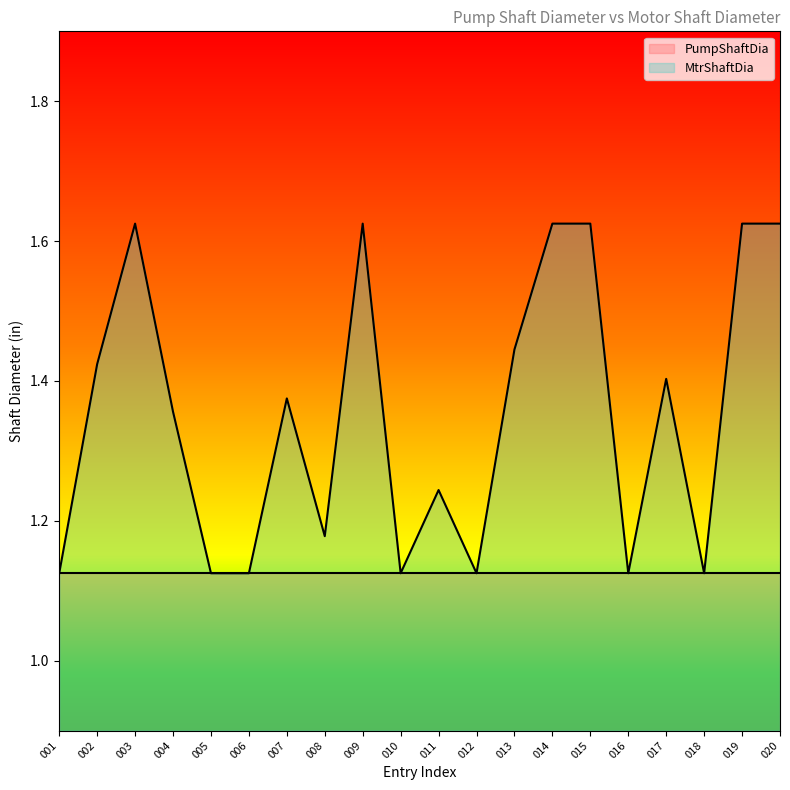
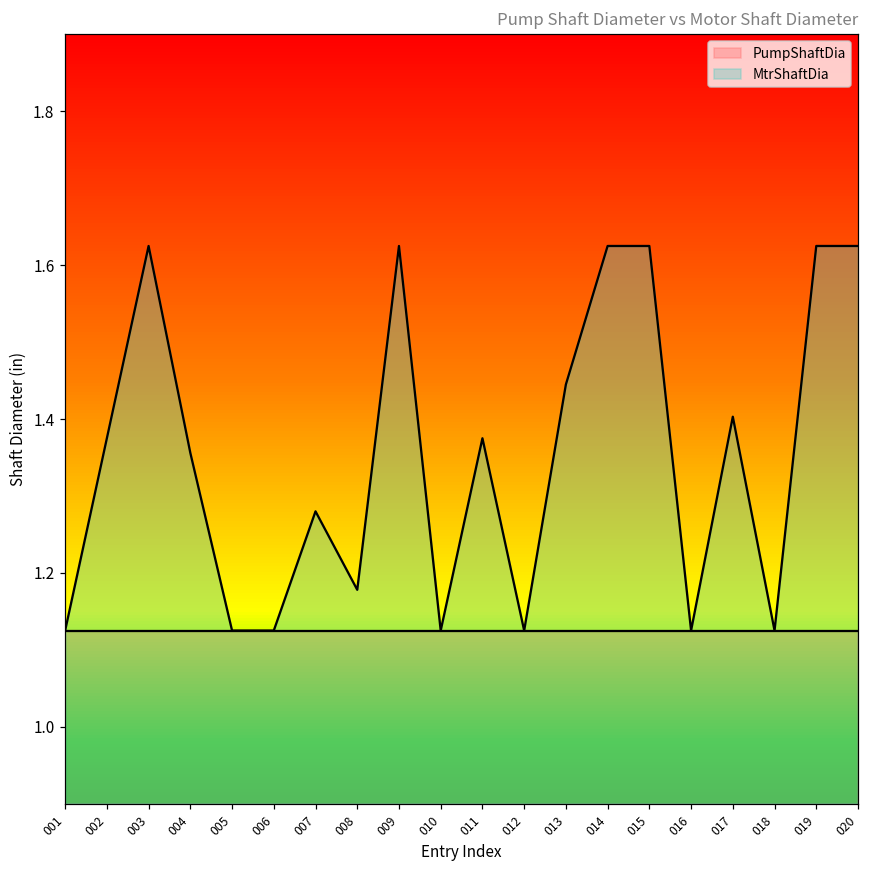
  {
    "PumpShaftDia": {
      "002": 1.13,
      "003": 1.13,
      "004": 1.13,
      "007": 1.13,
      "008": 1.13,
      "009": 1.13,
      "011": 1.13,
      "013": 1.13,
      "014": 1.13,
      "015": 1.13,
      "017": 1.13,
      "019": 1.13,
      "020": 1.13
    },
    "MtrShaftDia": {
-     "002": 1.42,
+     "002": 1.38,
      "003": 1.63,
      "004": 1.36,
-     "007": 1.38,
+     "007": 1.28,
      "008": 1.18,
      "009": 1.63,
-     "011": 1.24,
+     "011": 1.38,
      "013": 1.45,
      "014": 1.63,
      "015": 1.63,
      "017": 1.40,
      "019": 1.63,
      "020": 1.63
    }
  }
